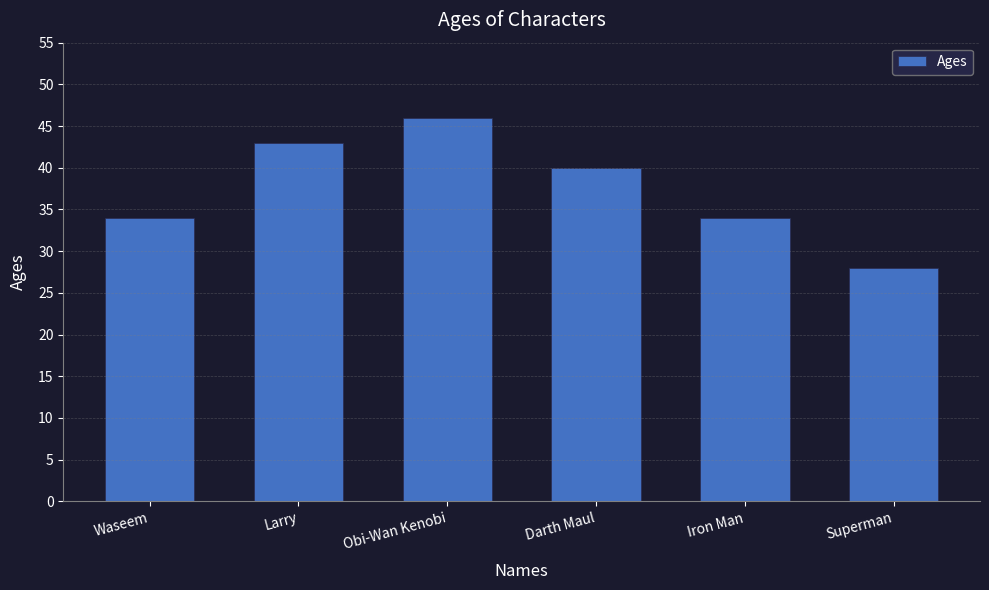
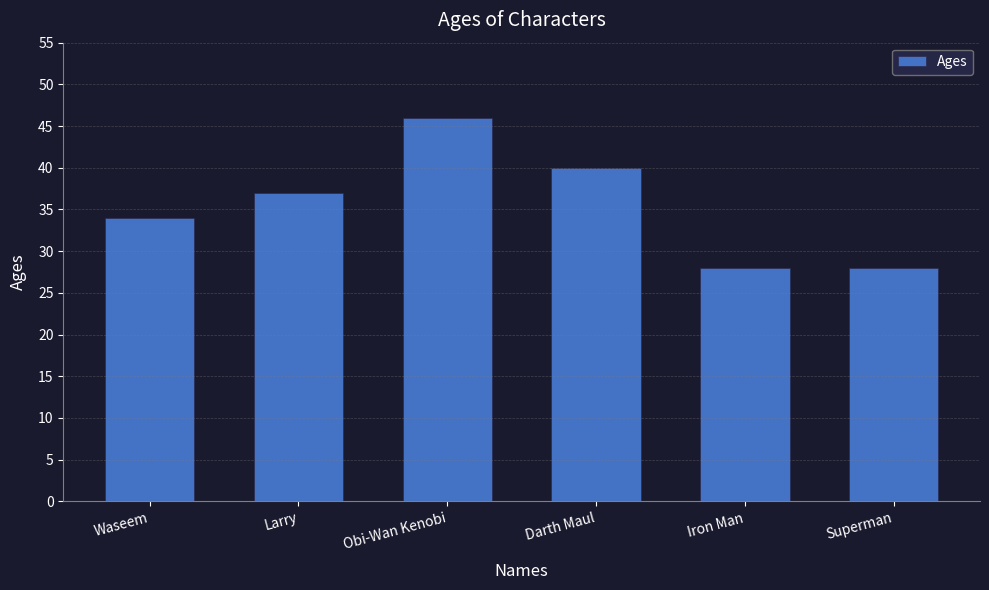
  {
    "Waseem": 34,
-   "Larry": 43,
+   "Larry": 37,
    "Obi-Wan Kenobi": 46,
    "Darth Maul": 40,
-   "Iron Man": 34,
+   "Iron Man": 28,
    "Superman": 28
  }
